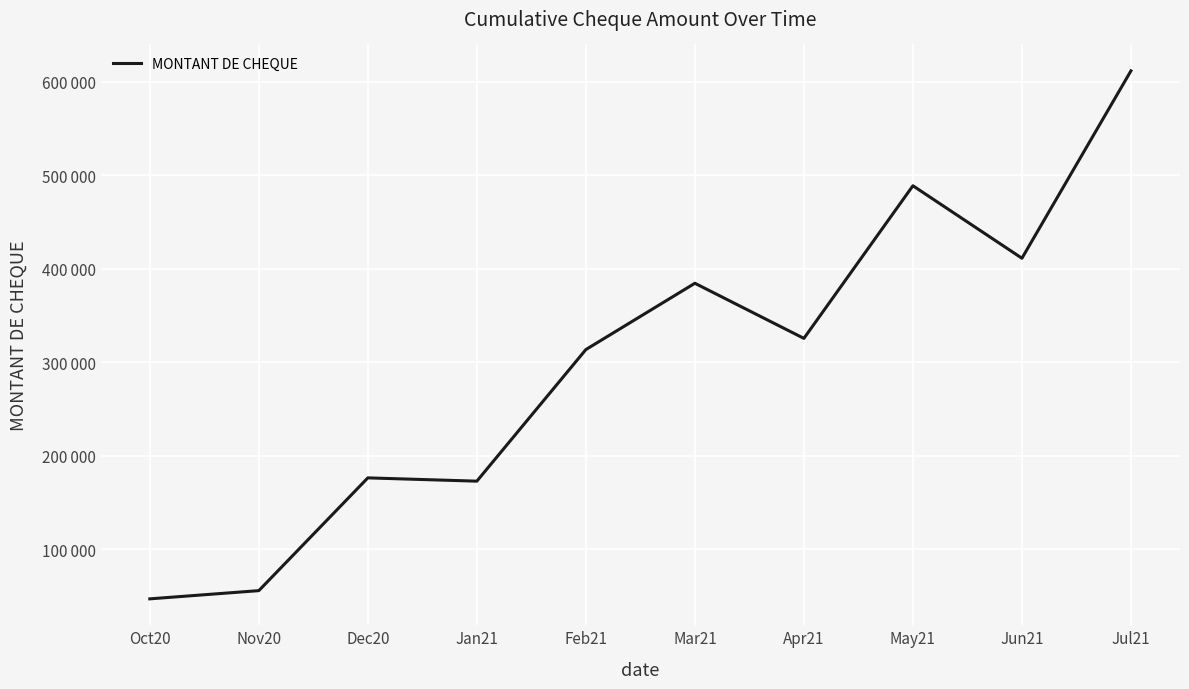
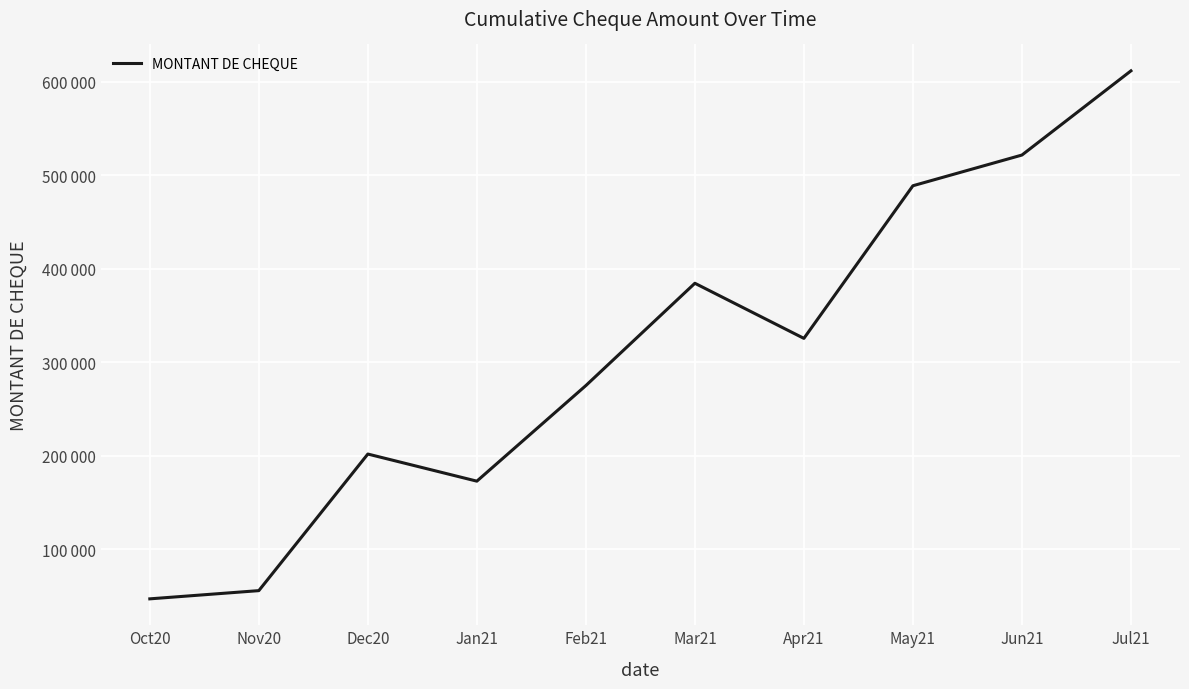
  {
    "Oct20": 50000,
    "Nov20": 60000,
-   "Dec20": 180000,
+   "Dec20": 200000,
    "Jan21": 170000,
-   "Feb21": 310000,
+   "Feb21": 280000,
    "Mar21": 380000,
    "Apr21": 330000,
    "May21": 490000,
-   "Jun21": 410000,
+   "Jun21": 520000,
    "Jul21": 610000
  }
